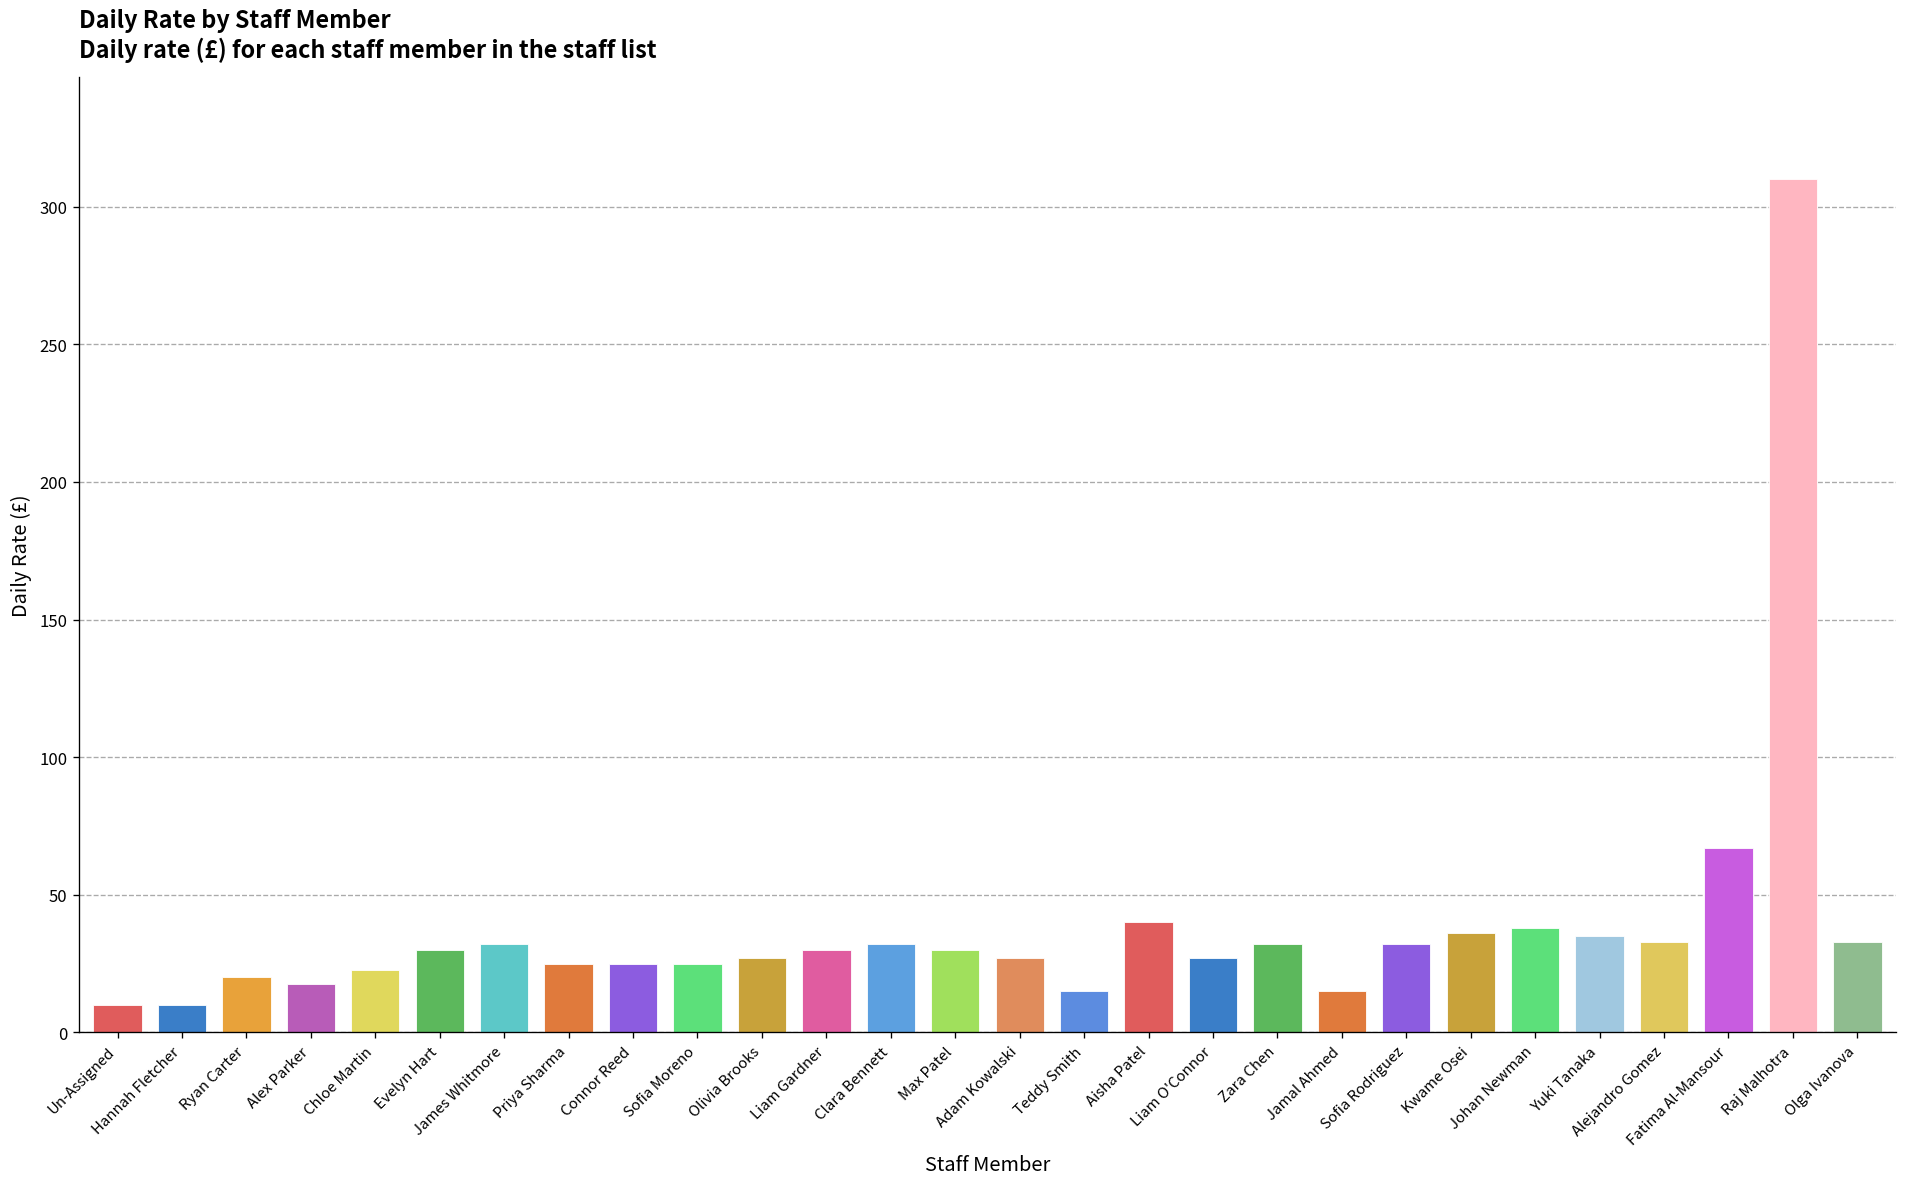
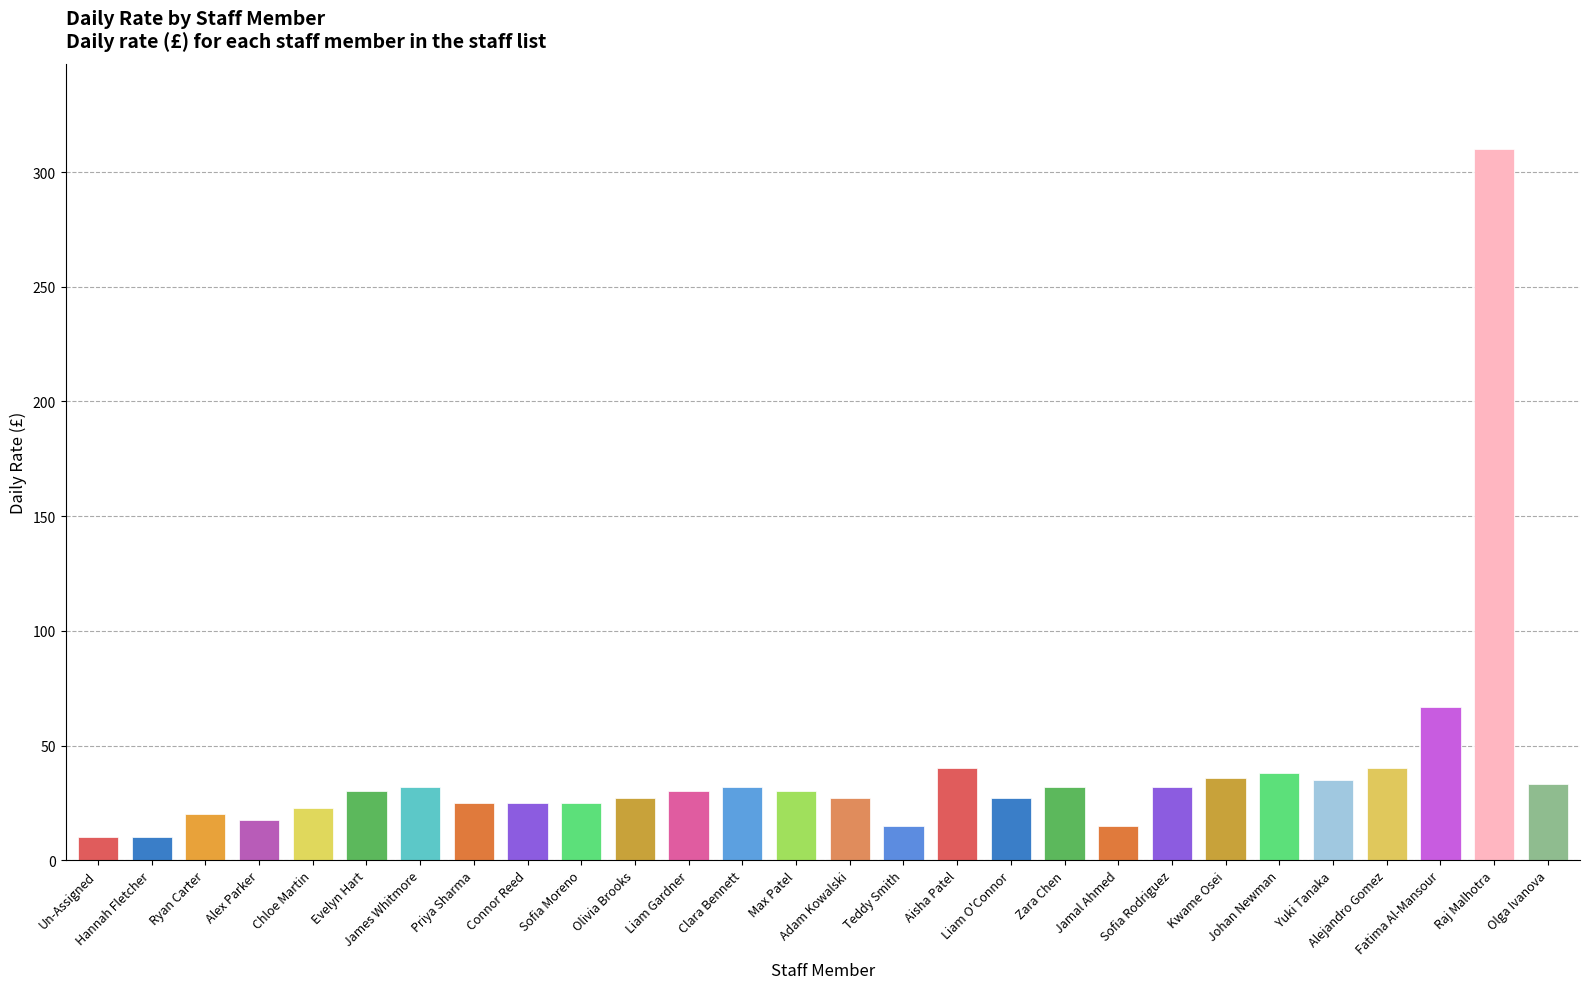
  {
    "Un-Assigned": 10,
    "Hannah Fletcher": 10,
    "Ryan Carter": 20,
    "Alex Parker": 18,
    "Chloe Martin": 23,
    "Evelyn Hart": 30,
    "James Whitmore": 32,
    "Priya Sharma": 25,
    "Connor Reed": 25,
    "Sofia Moreno": 25,
    "Olivia Brooks": 27,
    "Liam Gardner": 30,
    "Clara Bennett": 32,
    "Max Patel": 30,
    "Adam Kowalski": 27,
    "Teddy Smith": 15,
    "Aisha Patel": 40,
    "Liam O'Connor": 27,
    "Zara Chen": 32,
    "Jamal Ahmed": 15,
    "Sofia Rodriguez": 32,
    "Kwame Osei": 36,
    "Johan Newman": 38,
    "Yuki Tanaka": 35,
-   "Alejandro Gomez": 33,
+   "Alejandro Gomez": 40,
    "Fatima Al-Mansour": 67,
    "Raj Malhotra": 310,
    "Olga Ivanova": 33
  }
